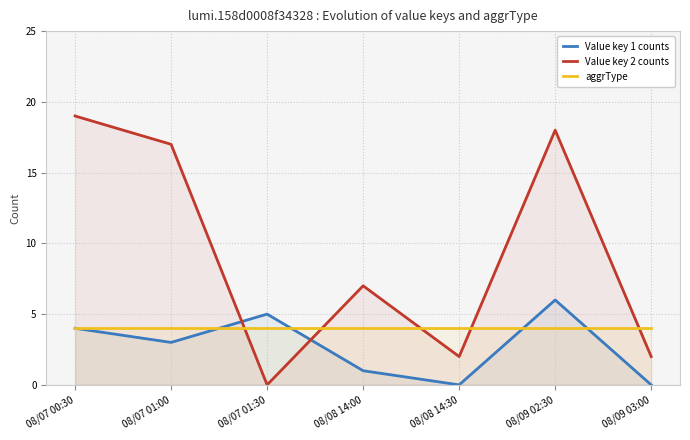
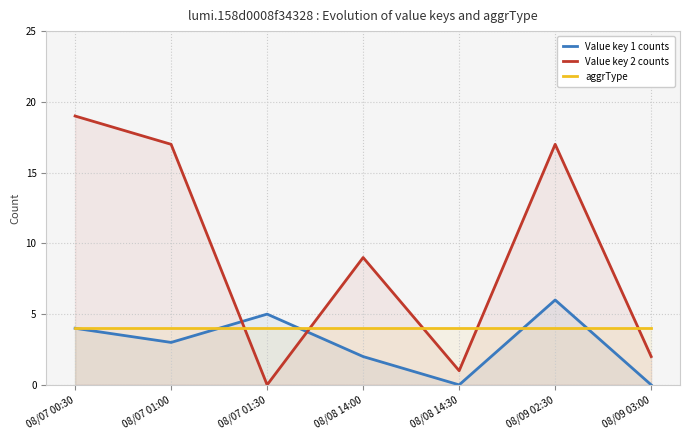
  {
    "Value key 1 counts": {
      "08/07 01:00": 3,
      "08/07 01:30": 5,
-     "08/08 14:00": 1,
+     "08/08 14:00": 2,
      "08/08 14:30": 0,
      "08/09 02:30": 6,
      "08/09 03:00": 0
    },
    "Value key 2 counts": {
      "08/07 00:30": 19,
      "08/07 01:00": 17,
      "08/07 01:30": 0,
-     "08/08 14:00": 7,
-     "08/08 14:30": 2,
-     "08/09 02:30": 18,
+     "08/08 14:00": 9,
+     "08/08 14:30": 1,
+     "08/09 02:30": 17,
      "08/09 03:00": 2
    },
    "aggrType": {
      "08/07 01:00": 4,
      "08/07 01:30": 4,
      "08/08 14:00": 4,
      "08/08 14:30": 4,
      "08/09 02:30": 4,
      "08/09 03:00": 4
    }
  }
